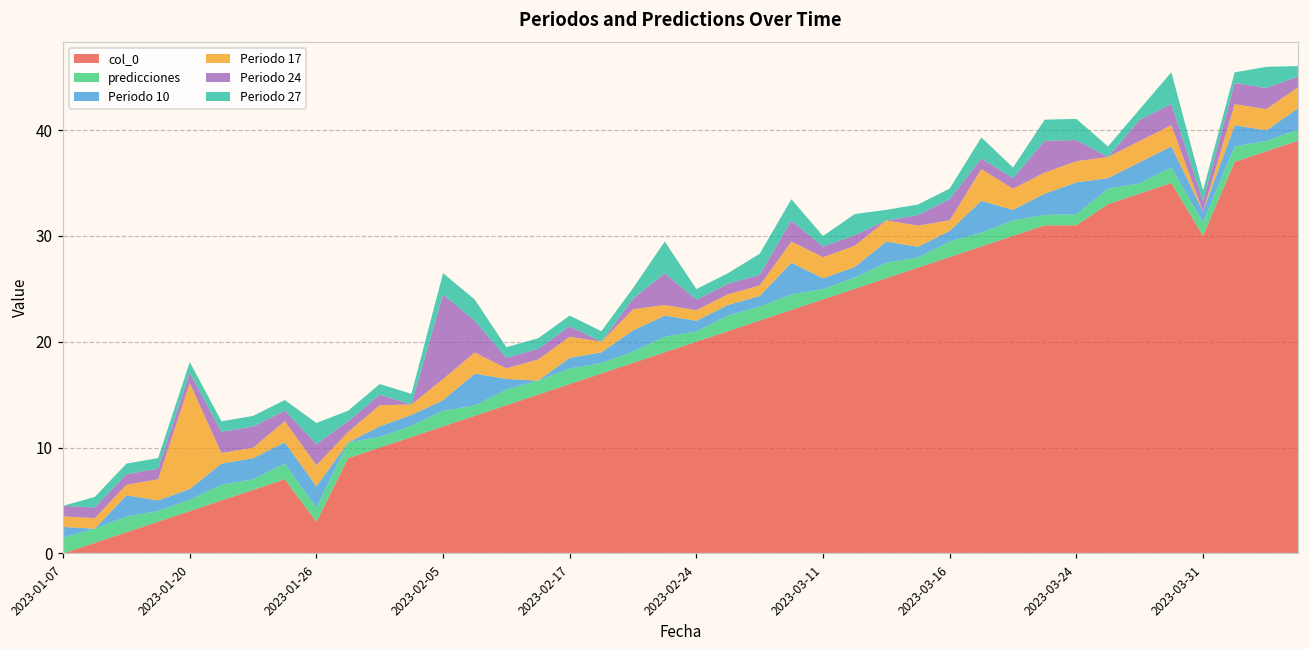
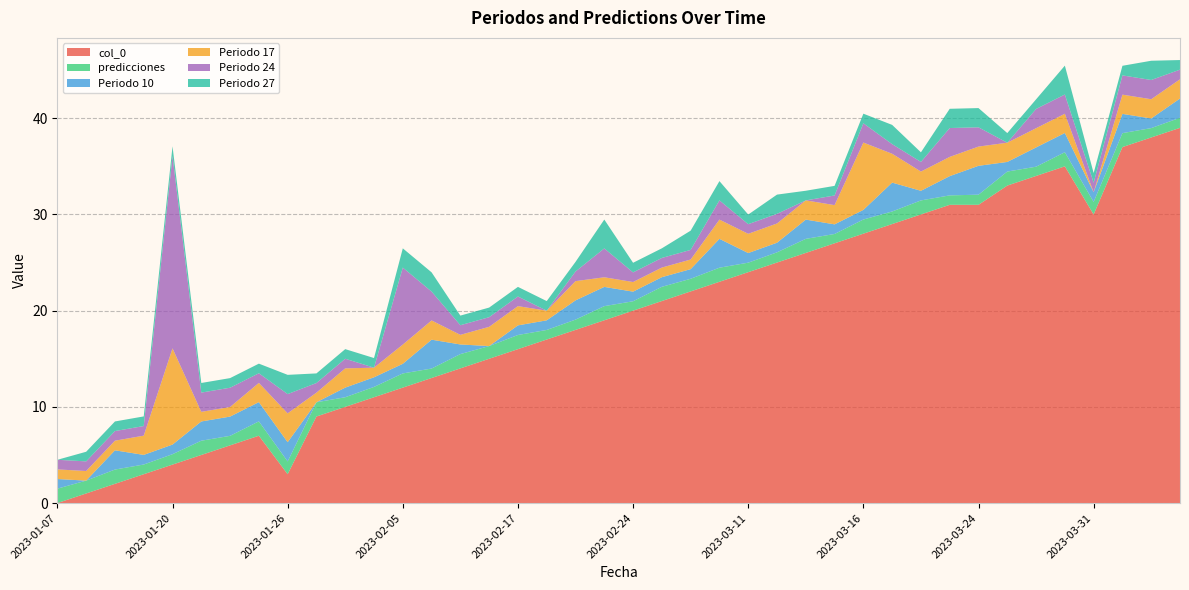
  {
    "col_0": {
      "2023-01-07": 0,
      "2023-01-20": 4,
      "2023-01-26": 3,
      "2023-02-05": 12,
      "2023-02-17": 16,
      "2023-02-24": 20,
      "2023-03-11": 24,
      "2023-03-16": 28,
      "2023-03-24": 31,
      "2023-03-31": 30
    },
    "Periodo 10": {
      "2023-01-07": 1,
      "2023-01-20": 1,
      "2023-01-26": 2,
      "2023-02-05": 1,
      "2023-02-17": 1,
      "2023-02-24": 1,
      "2023-03-11": 1,
      "2023-03-16": 1,
      "2023-03-24": 3
    },
    "Periodo 17": {
      "2023-01-07": 1,
      "2023-01-20": 10,
-     "2023-01-26": 2,
+     "2023-01-26": 3,
      "2023-02-05": 2,
      "2023-02-17": 2,
      "2023-02-24": 1,
      "2023-03-11": 2,
-     "2023-03-16": 1,
+     "2023-03-16": 7,
      "2023-03-24": 2
    },
    "Periodo 24": {
-     "2023-01-20": 1,
+     "2023-01-20": 20,
      "2023-01-26": 2,
      "2023-02-05": 8,
      "2023-02-17": 1,
      "2023-02-24": 1,
      "2023-03-11": 1,
      "2023-03-16": 2,
      "2023-03-24": 2,
      "2023-03-31": 1
    }
  }
